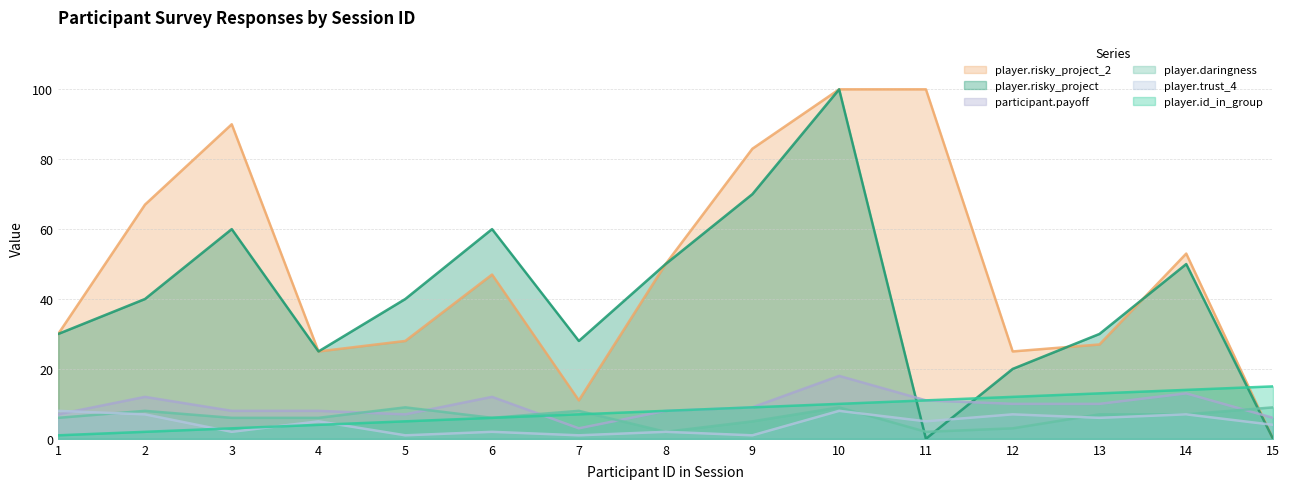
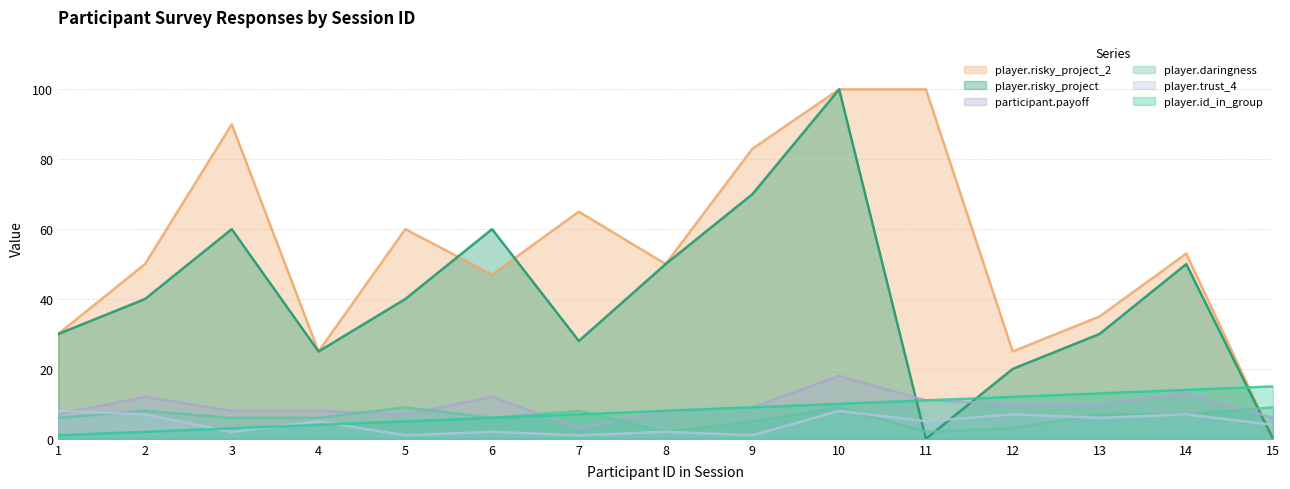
  {
    "player.risky_project_2": {
-     "2": 67,
+     "2": 50,
      "3": 90,
-     "5": 28,
+     "5": 60,
      "6": 47,
-     "7": 11,
+     "7": 65,
      "9": 83,
      "11": 100,
      "12": 25,
-     "13": 27,
+     "13": 35,
      "14": 53
    }
  }
